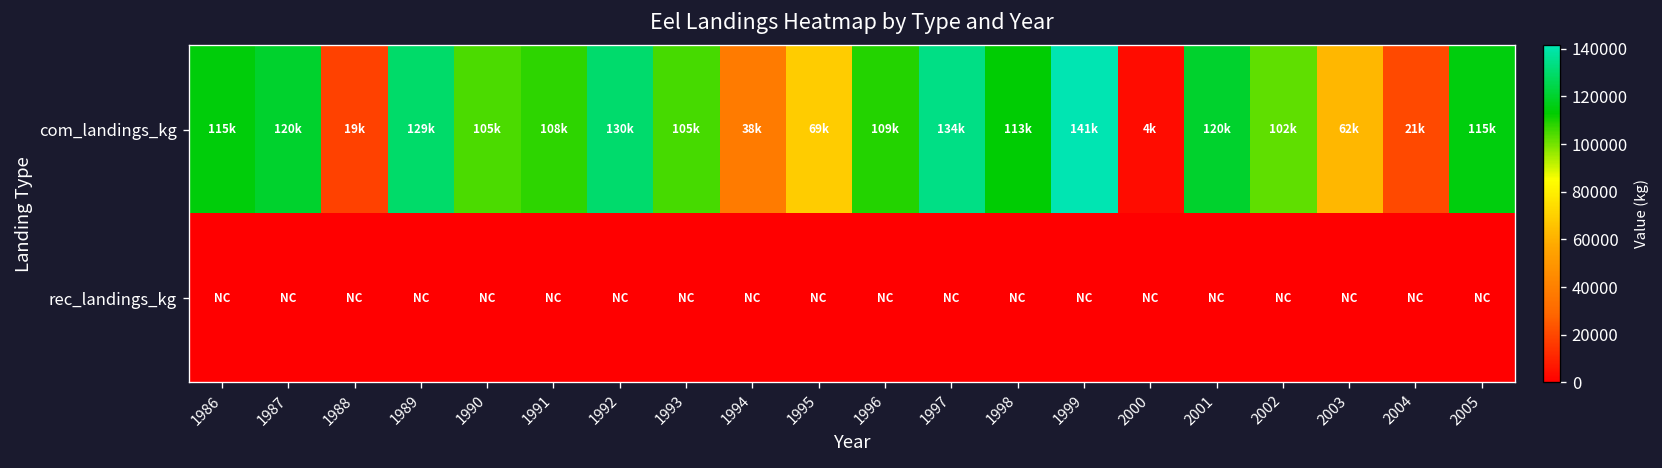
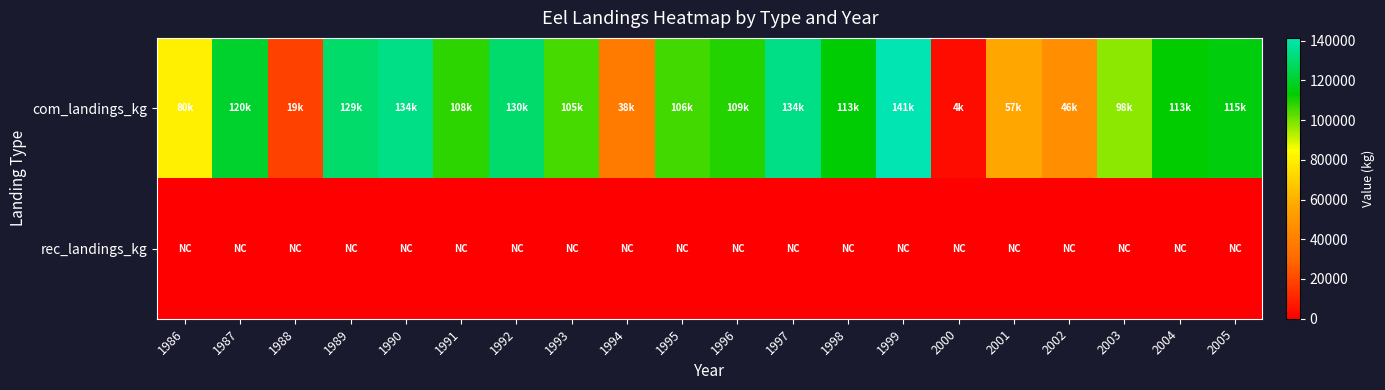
  {
    "com_landings_kg": {
-     "1986": "115k",
+     "1986": "80k",
      "1987": "120k",
      "1988": "19k",
      "1989": "129k",
-     "1990": "105k",
+     "1990": "134k",
      "1991": "108k",
      "1992": "130k",
      "1993": "105k",
      "1994": "38k",
-     "1995": "69k",
+     "1995": "106k",
      "1996": "109k",
      "1997": "134k",
      "1998": "113k",
      "1999": "141k",
      "2000": "4k",
-     "2001": "120k",
-     "2002": "102k",
-     "2003": "62k",
-     "2004": "21k",
+     "2001": "57k",
+     "2002": "46k",
+     "2003": "98k",
+     "2004": "113k",
      "2005": "115k"
    }
  }
